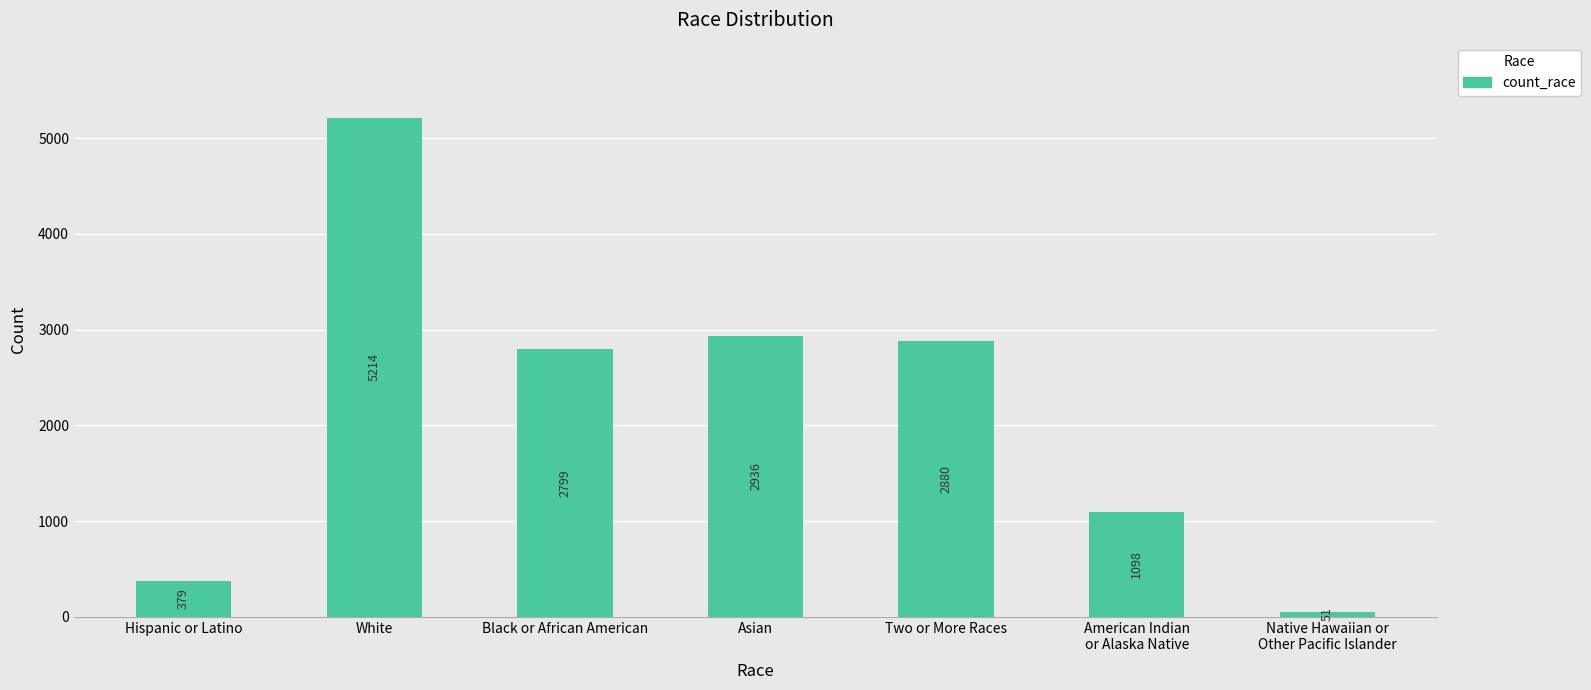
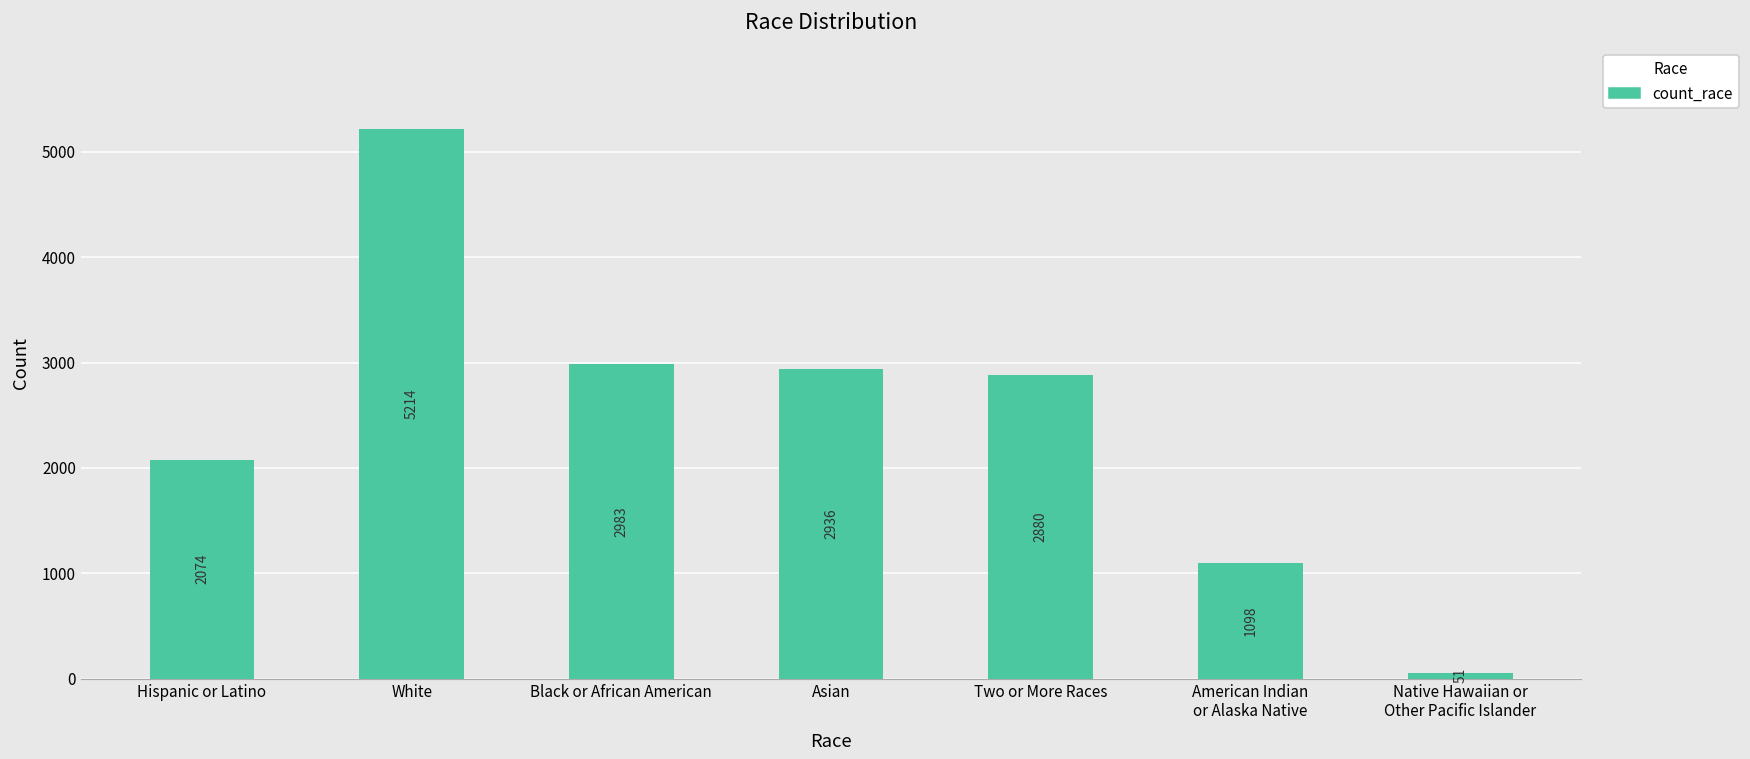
  {
-   "Hispanic or Latino": 379,
+   "Hispanic or Latino": 2074,
    "White": 5214,
-   "Black or African American": 2799,
+   "Black or African American": 2983,
    "Asian": 2936,
    "Two or More Races": 2880,
    "American Indian or Alaska Native": 1098,
    "Native Hawaiian or Other Pacific Islander": 51
  }
